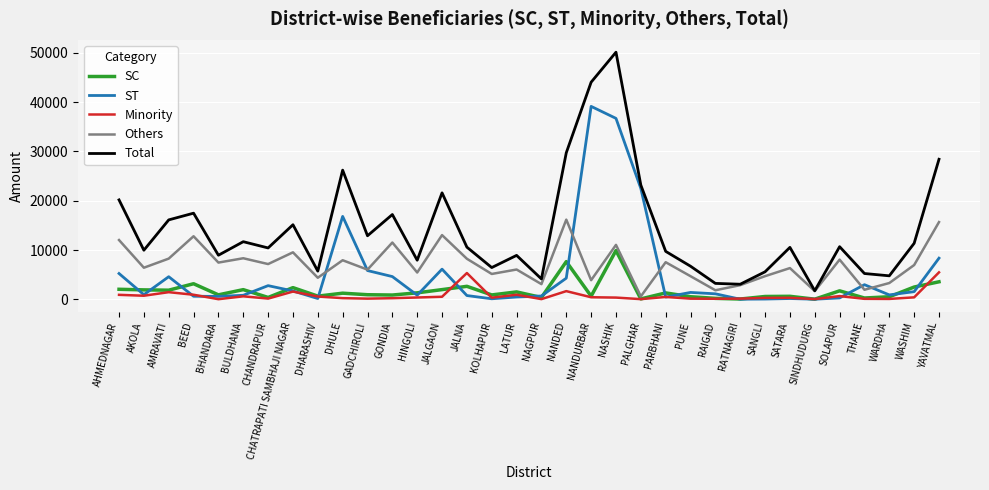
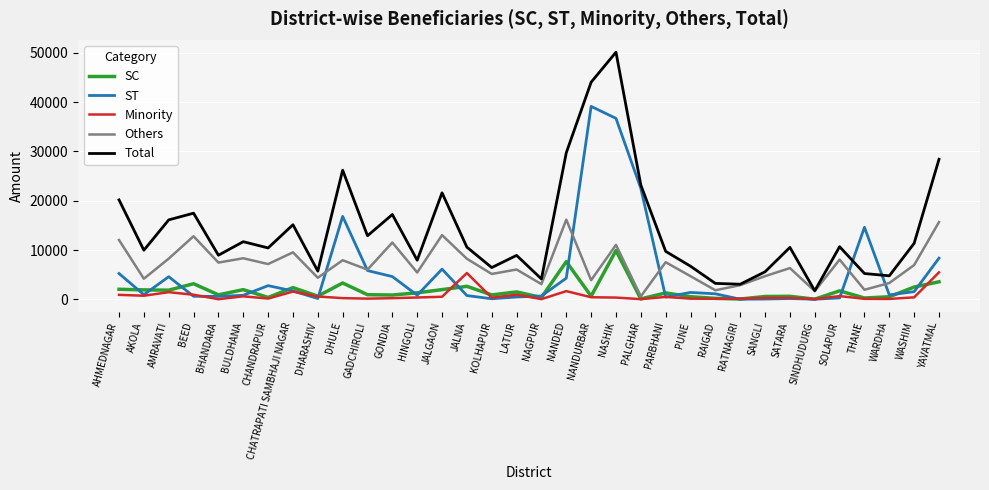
  {
    "SC": {
      "AHMEDNAGAR": 2000,
      "AKOLA": 2000,
      "BEED": 3000,
      "BULDHANA": 2000,
      "CHATRAPATI SAMBHAJI NAGAR": 2000,
-     "DHULE": 1000,
+     "DHULE": 3000,
      "GADCHIROLI": 1000,
      "GONDIA": 1000,
      "JALGAON": 2000,
      "JALNA": 3000,
      "KOLHAPUR": 1000,
      "LATUR": 1000,
      "NANDED": 8000,
      "NASHIK": 10000,
      "PARBHANI": 1000,
      "SOLAPUR": 2000,
      "WASHIM": 2000,
      "YAVATMAL": 4000
    },
    "ST": {
      "AHMEDNAGAR": 5000,
      "AMRAVATI": 5000,
      "CHANDRAPUR": 3000,
      "DHULE": 17000,
      "GONDIA": 5000,
      "JALGAON": 6000,
      "JALNA": 1000,
      "NANDED": 4000,
      "NANDURBAR": 39000,
      "NASHIK": 37000,
      "PALGHAR": 22000,
      "PUNE": 1000,
      "RAIGAD": 1000,
-     "THANE": 3000,
+     "THANE": 15000,
      "WASHIM": 2000,
      "YAVATMAL": 8000
    },
    "Minority": {
      "AHMEDNAGAR": 1000,
      "BHANDARA": 0,
      "DHULE": 0,
      "GADCHIROLI": 0,
      "GONDIA": 0,
      "JALGAON": 1000,
      "JALNA": 5000,
      "NANDED": 2000,
      "NASHIK": 0,
      "WASHIM": 0,
      "YAVATMAL": 5000
    },
    "Others": {
      "AHMEDNAGAR": 12000,
-     "AKOLA": 6000,
+     "AKOLA": 4000,
      "AMRAVATI": 8000,
      "BEED": 13000,
      "BHANDARA": 7000,
      "BULDHANA": 8000,
      "CHANDRAPUR": 7000,
      "CHATRAPATI SAMBHAJI NAGAR": 10000,
      "DHARASHIV": 4000,
      "DHULE": 8000,
      "GONDIA": 12000,
      "HINGOLI": 5000,
      "JALGAON": 13000,
      "JALNA": 8000,
      "KOLHAPUR": 5000,
      "LATUR": 6000,
      "NAGPUR": 3000,
      "NANDED": 16000,
      "NANDURBAR": 4000,
      "NASHIK": 11000,
      "PARBHANI": 8000,
      "PUNE": 5000,
      "RAIGAD": 2000,
      "SANGLI": 5000,
      "SATARA": 6000,
      "SOLAPUR": 8000,
      "THANE": 2000,
      "WARDHA": 3000,
      "WASHIM": 7000,
      "YAVATMAL": 16000
    },
    "Total": {
      "AHMEDNAGAR": 20000,
      "AKOLA": 10000,
      "AMRAVATI": 16000,
      "BEED": 17000,
      "BHANDARA": 9000,
      "BULDHANA": 12000,
      "CHANDRAPUR": 10000,
      "CHATRAPATI SAMBHAJI NAGAR": 15000,
      "DHARASHIV": 6000,
      "DHULE": 26000,
      "GADCHIROLI": 13000,
      "GONDIA": 17000,
      "HINGOLI": 8000,
      "JALGAON": 22000,
      "JALNA": 11000,
      "KOLHAPUR": 6000,
      "LATUR": 9000,
      "NAGPUR": 4000,
      "NANDED": 30000,
      "NANDURBAR": 44000,
      "NASHIK": 50000,
      "PALGHAR": 23000,
      "PARBHANI": 10000,
      "PUNE": 7000,
      "RAIGAD": 3000,
      "SANGLI": 6000,
      "SATARA": 11000,
      "SOLAPUR": 11000,
      "THANE": 5000,
      "WARDHA": 5000,
      "WASHIM": 11000,
      "YAVATMAL": 28000
    }
  }
